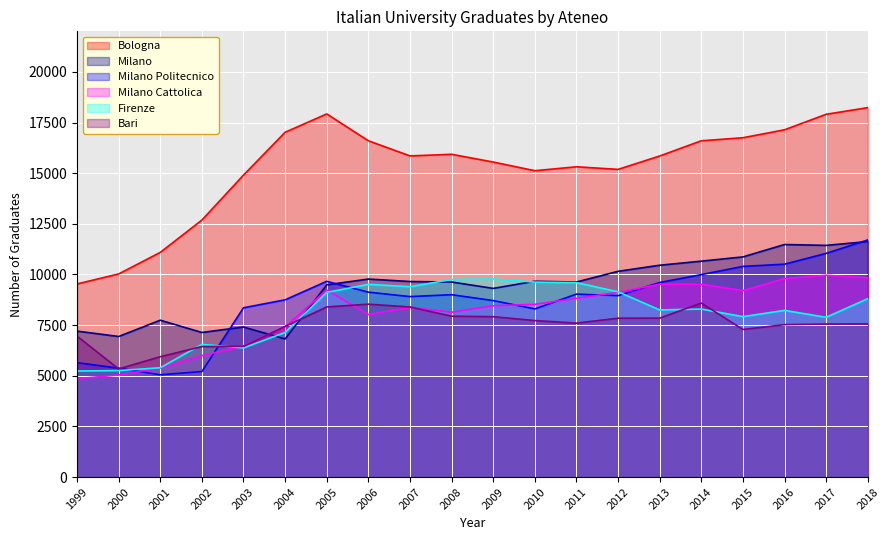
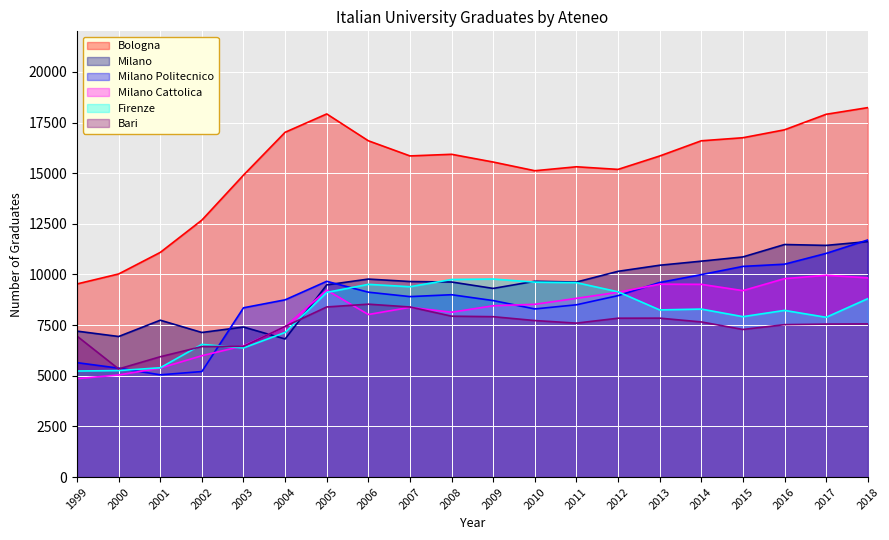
  {
    "Bologna": {
      "1999": 9500,
      "2000": 10000,
      "2001": 11100,
      "2002": 12700,
      "2003": 14900,
      "2004": 17000,
      "2005": 17900,
      "2006": 16600,
      "2007": 15900,
      "2008": 15900,
      "2009": 15500,
      "2010": 15100,
      "2011": 15300,
      "2012": 15200,
      "2013": 15800,
      "2014": 16600,
      "2015": 16700,
      "2016": 17100,
      "2017": 17900,
      "2018": 18200
    },
    "Milano": {
      "1999": 7200,
      "2000": 6900,
      "2001": 7700,
      "2002": 7100,
      "2003": 7400,
      "2004": 6800,
      "2005": 9500,
      "2006": 9800,
      "2007": 9700,
      "2009": 9300,
      "2012": 10200,
      "2013": 10500,
      "2014": 10700,
      "2015": 10900,
      "2016": 11500,
      "2017": 11400
    },
    "Milano Politecnico": {
      "1999": 5600,
      "2001": 5000,
      "2002": 5200,
      "2003": 8400,
      "2004": 8700,
      "2005": 9700,
      "2006": 9100,
      "2007": 8900,
      "2008": 9000,
      "2009": 8700,
      "2010": 8300,
-     "2011": 9000,
+     "2011": 8500,
      "2012": 9000,
      "2014": 10000,
      "2015": 10400,
      "2016": 10500,
      "2017": 11000
    },
    "Milano Cattolica": {
      "1999": 4900,
      "2000": 5000,
      "2002": 6000,
      "2006": 8000,
      "2008": 8100,
      "2009": 8500,
      "2010": 8500,
      "2011": 8800,
      "2014": 9500,
      "2015": 9200,
      "2016": 9800,
      "2017": 10000,
      "2018": 9800
    },
    "Firenze": {
      "1999": 5200,
      "2004": 7100,
      "2006": 9500,
      "2007": 9400,
      "2009": 9800,
      "2013": 8300,
      "2014": 8300,
      "2015": 7900,
      "2016": 8200,
      "2017": 7900,
      "2018": 8800
    },
    "Bari": {
      "1999": 7000,
      "2001": 5900,
      "2005": 8400,
      "2006": 8500,
      "2008": 7900,
      "2009": 7900,
      "2010": 7700,
      "2011": 7600,
      "2012": 7800,
      "2013": 7800,
-     "2014": 8600,
+     "2014": 7700,
      "2015": 7300,
      "2016": 7500,
      "2017": 7600,
      "2018": 7600
    }
  }
